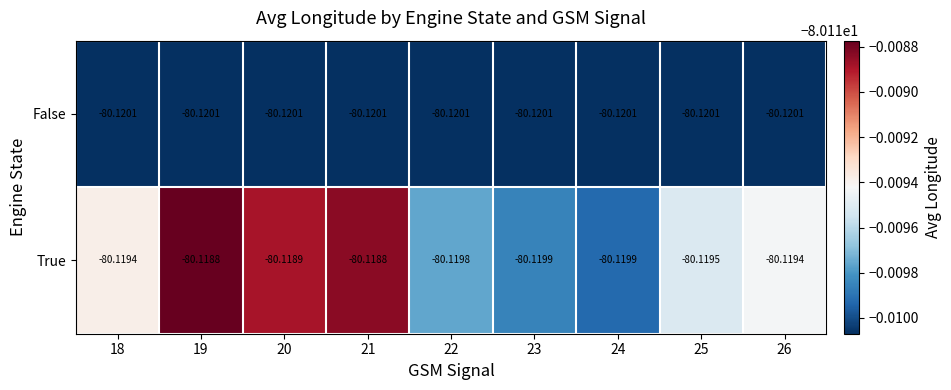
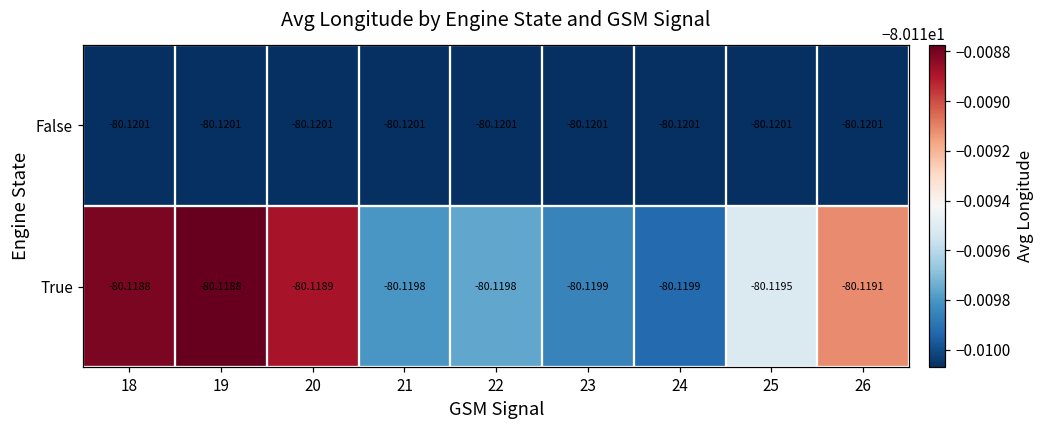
  {
    "False": {
      "18": -80.1201,
      "19": -80.1201,
      "20": -80.1201,
      "21": -80.1201,
      "22": -80.1201,
      "23": -80.1201,
      "24": -80.1201,
      "25": -80.1201,
      "26": -80.1201
    },
    "True": {
-     "18": -80.1194,
+     "18": -80.1188,
      "19": -80.1188,
      "20": -80.1189,
-     "21": -80.1188,
+     "21": -80.1198,
      "22": -80.1198,
      "23": -80.1199,
      "24": -80.1199,
      "25": -80.1195,
-     "26": -80.1194
+     "26": -80.1191
    }
  }
